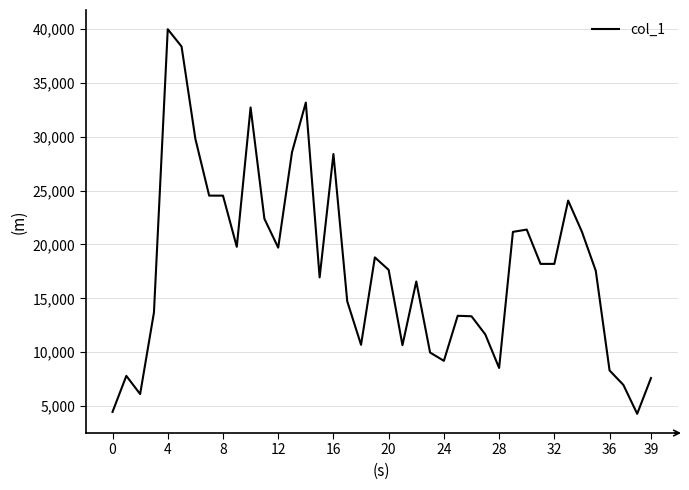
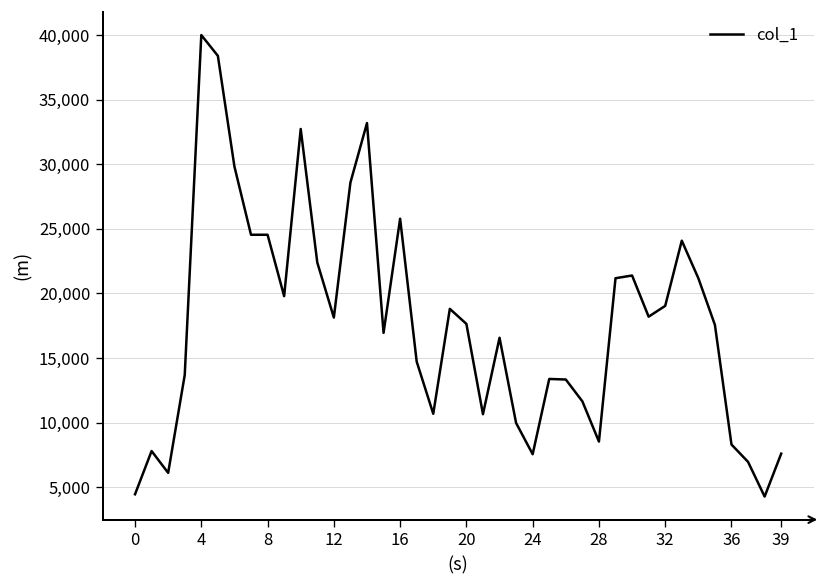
  {
    "0": "4,400",
    "4": "40,000",
    "8": "24,500",
-   "12": "19,700",
-   "16": "28,400",
+   "12": "18,100",
+   "16": "25,800",
    "20": "17,600",
-   "24": "9,200",
+   "24": "7,600",
    "28": "8,500",
-   "32": "18,200",
+   "32": "19,000",
    "36": "8,300",
    "39": "7,600"
  }
